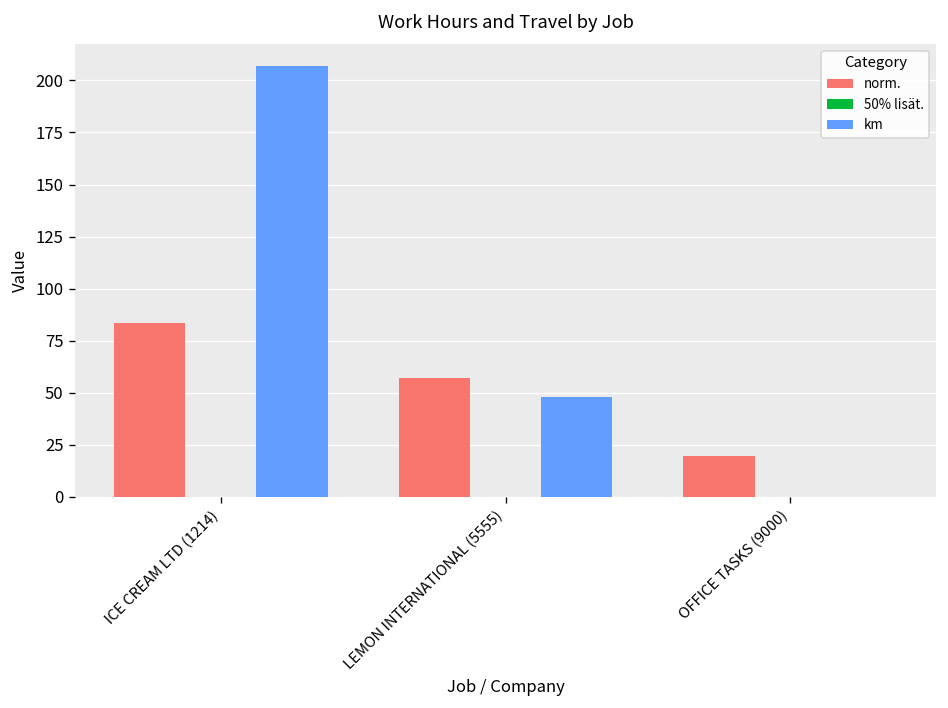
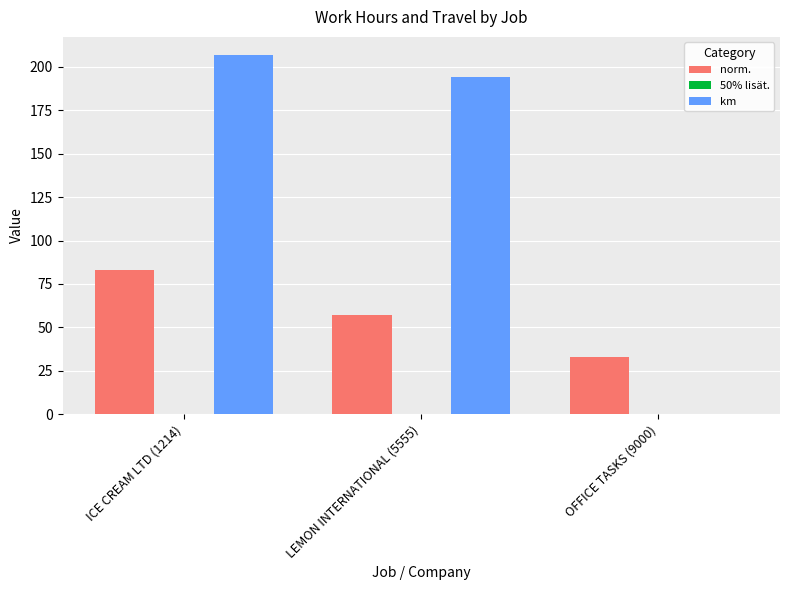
  {
    "norm.": {
      "ICE CREAM LTD (1214)": 83,
      "LEMON INTERNATIONAL (5555)": 57,
-     "OFFICE TASKS (9000)": 20
+     "OFFICE TASKS (9000)": 33
    },
    "50% lisät.": {
      "ICE CREAM LTD (1214)": 0,
      "LEMON INTERNATIONAL (5555)": 0,
      "OFFICE TASKS (9000)": 0
    },
    "km": {
      "ICE CREAM LTD (1214)": 207,
-     "LEMON INTERNATIONAL (5555)": 48,
+     "LEMON INTERNATIONAL (5555)": 194,
      "OFFICE TASKS (9000)": 0
    }
  }
